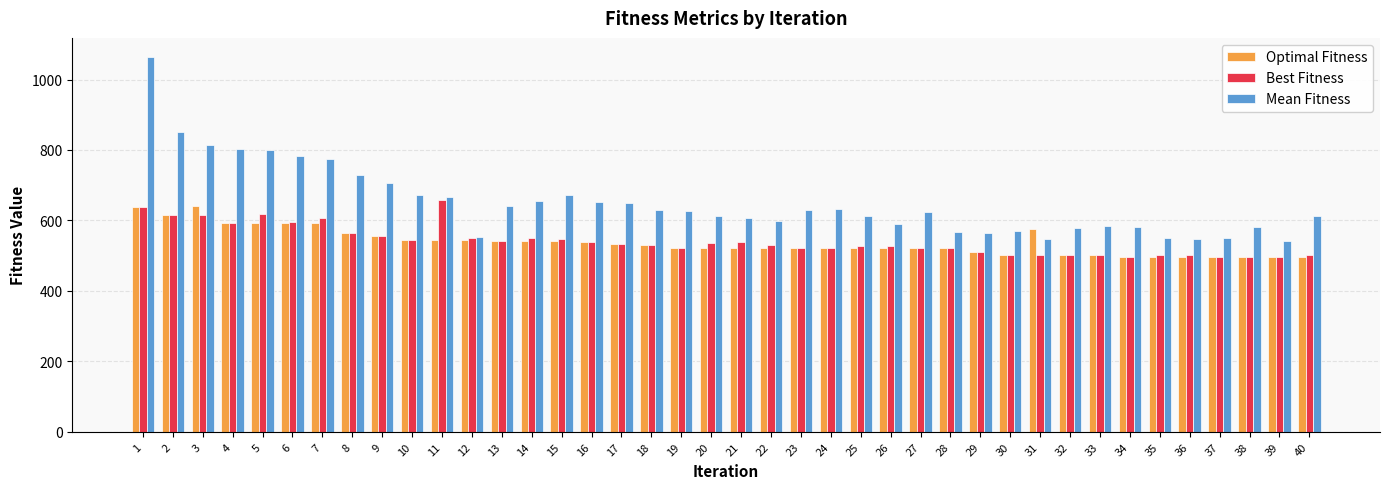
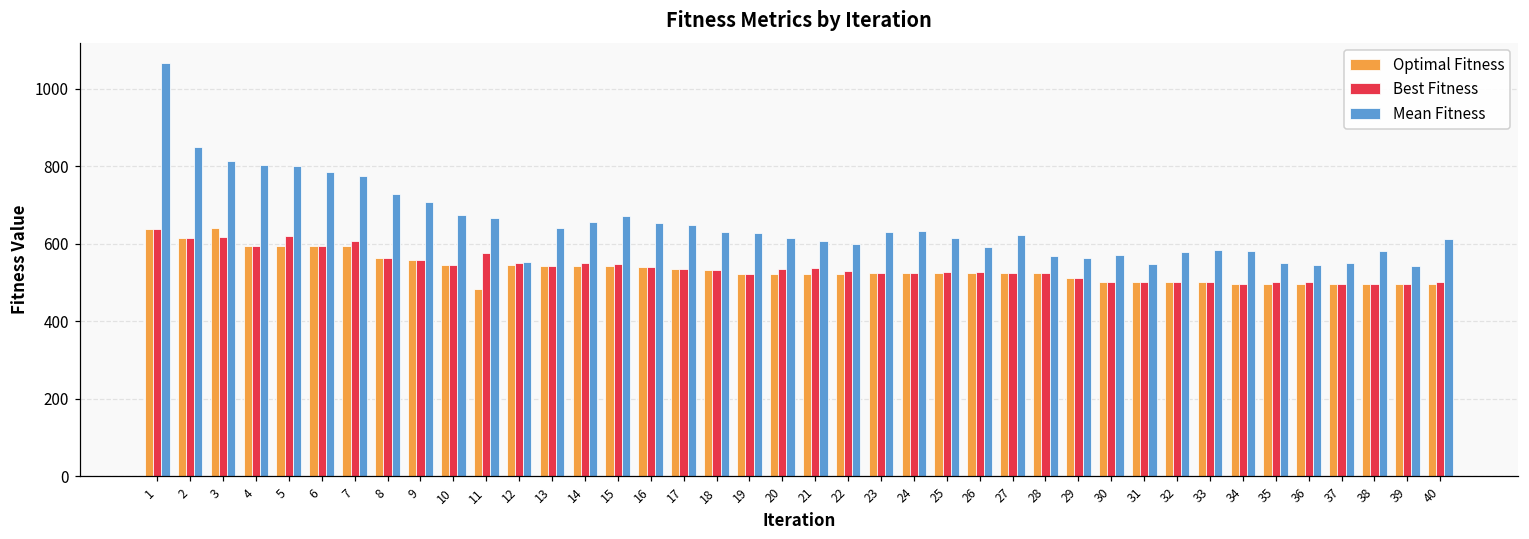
  {
    "Optimal Fitness": {
      "1": 640,
      "2": 620,
      "3": 640,
      "4": 590,
      "5": 590,
      "6": 590,
      "7": 590,
      "8": 560,
      "9": 560,
      "10": 550,
-     "11": 550,
+     "11": 480,
      "12": 550,
      "13": 540,
      "14": 540,
      "15": 540,
      "16": 540,
      "17": 530,
      "18": 530,
      "19": 520,
      "20": 520,
      "21": 520,
      "22": 520,
      "23": 520,
      "24": 520,
      "25": 520,
      "26": 520,
      "27": 520,
      "28": 520,
      "29": 510,
      "30": 500,
-     "31": 580,
+     "31": 500,
      "32": 500,
      "33": 500,
      "34": 500,
      "35": 500,
      "36": 500,
      "37": 500,
      "38": 500,
      "39": 500,
      "40": 500
    },
    "Best Fitness": {
      "1": 640,
      "2": 620,
      "3": 620,
      "4": 590,
      "5": 620,
      "6": 600,
      "7": 610,
      "8": 560,
      "9": 560,
      "10": 550,
-     "11": 660,
+     "11": 580,
      "12": 550,
      "13": 540,
      "14": 550,
      "15": 550,
      "16": 540,
      "17": 530,
      "18": 530,
      "19": 520,
      "20": 540,
      "21": 540,
      "22": 530,
      "23": 520,
      "24": 520,
      "25": 530,
      "26": 530,
      "27": 520,
      "28": 520,
      "29": 510,
      "30": 500,
      "31": 500,
      "32": 500,
      "33": 500,
      "34": 500,
      "35": 500,
      "36": 500,
      "37": 500,
      "38": 500,
      "39": 500,
      "40": 500
    },
    "Mean Fitness": {
      "1": 1070,
      "2": 850,
      "3": 810,
      "4": 800,
      "5": 800,
      "6": 780,
      "7": 770,
      "8": 730,
      "9": 710,
      "10": 670,
      "11": 670,
      "12": 550,
      "13": 640,
      "14": 660,
      "15": 670,
      "16": 650,
      "17": 650,
      "18": 630,
      "19": 630,
      "20": 610,
      "21": 610,
      "22": 600,
      "23": 630,
      "24": 630,
      "25": 610,
      "26": 590,
      "27": 620,
      "28": 570,
      "29": 560,
      "30": 570,
      "31": 550,
      "32": 580,
      "33": 580,
      "34": 580,
      "35": 550,
      "36": 550,
      "37": 550,
      "38": 580,
      "39": 540,
      "40": 610
    }
  }
